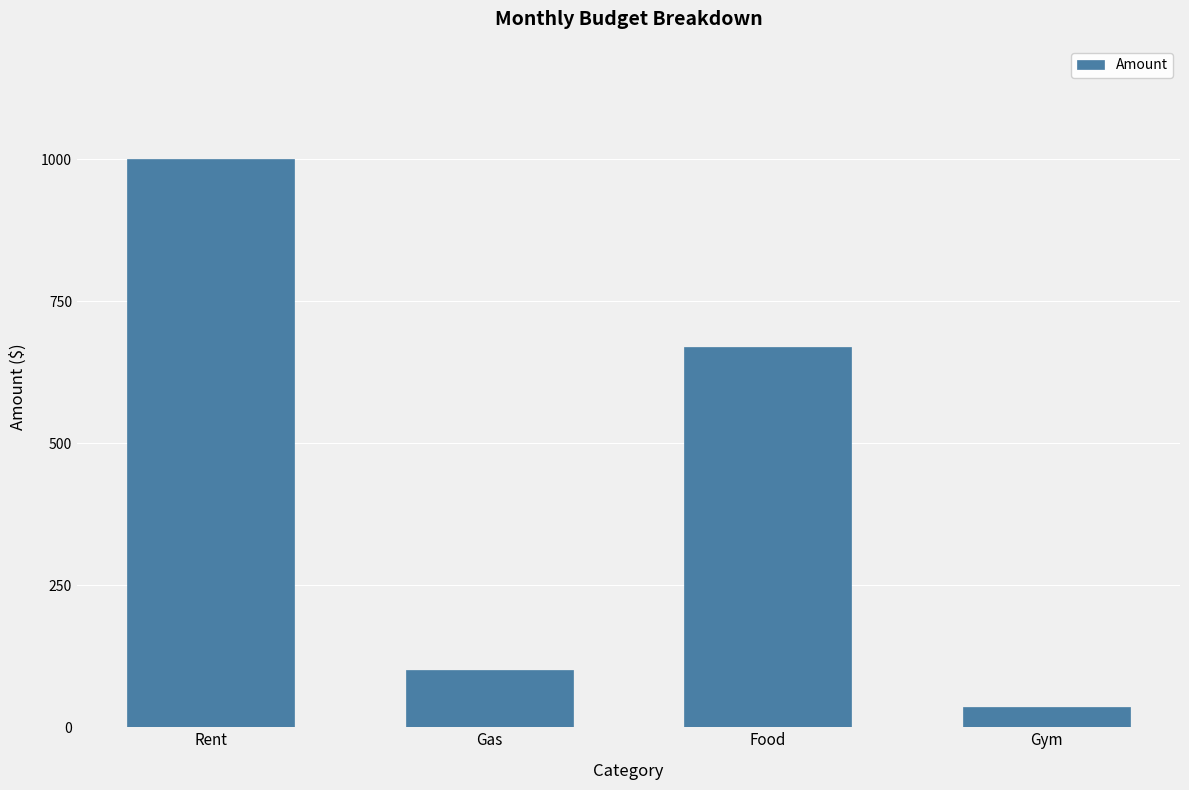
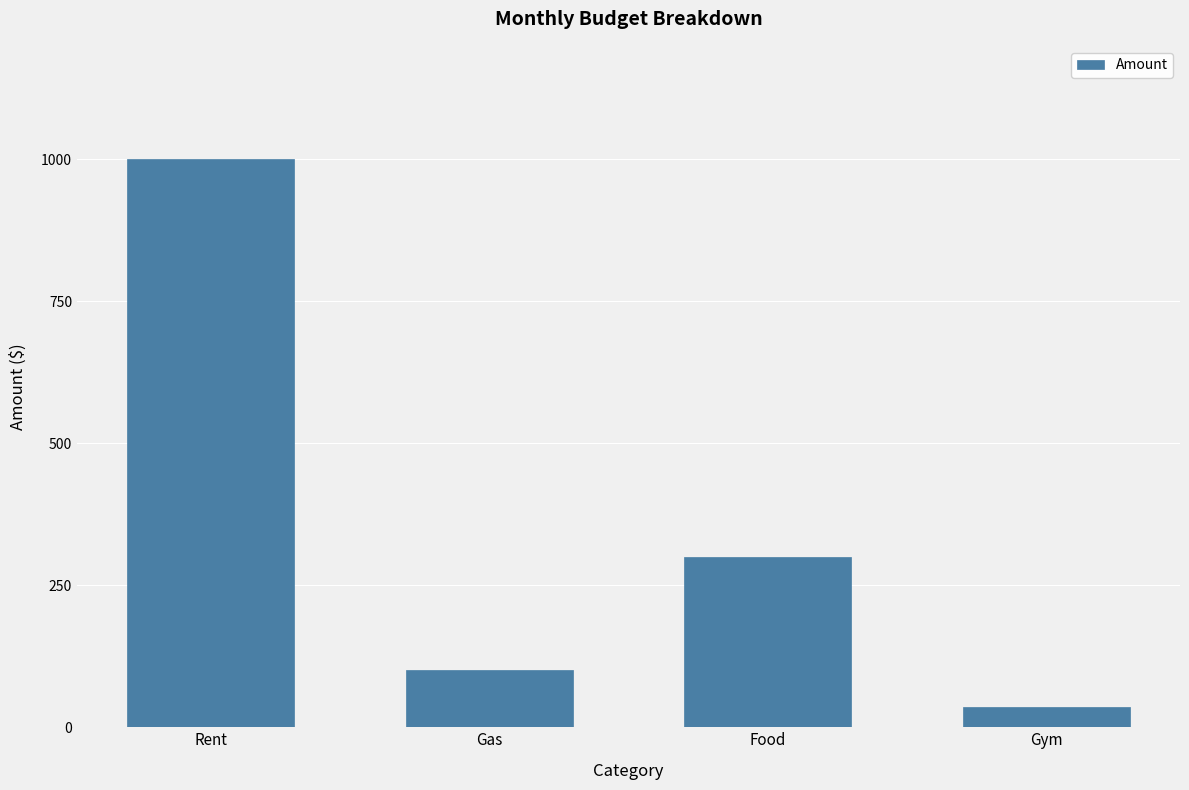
  {
    "Rent": 1000,
    "Gas": 100,
-   "Food": 670,
+   "Food": 300,
    "Gym": 40
  }
